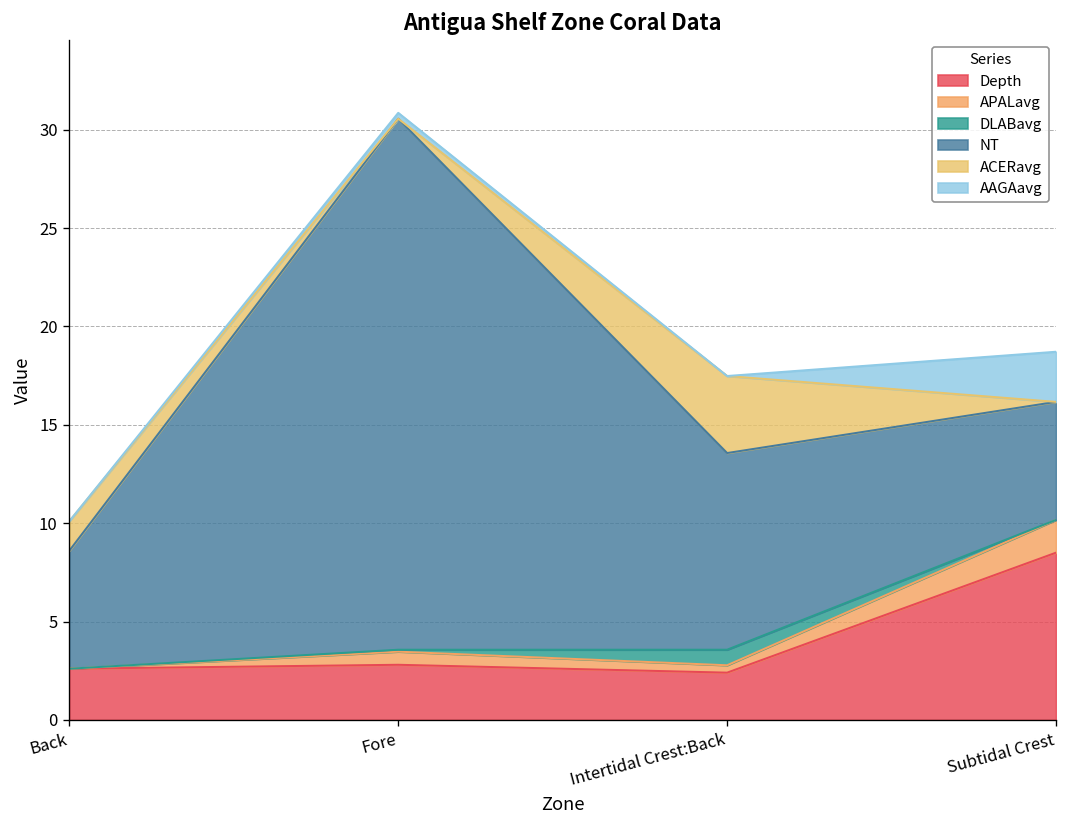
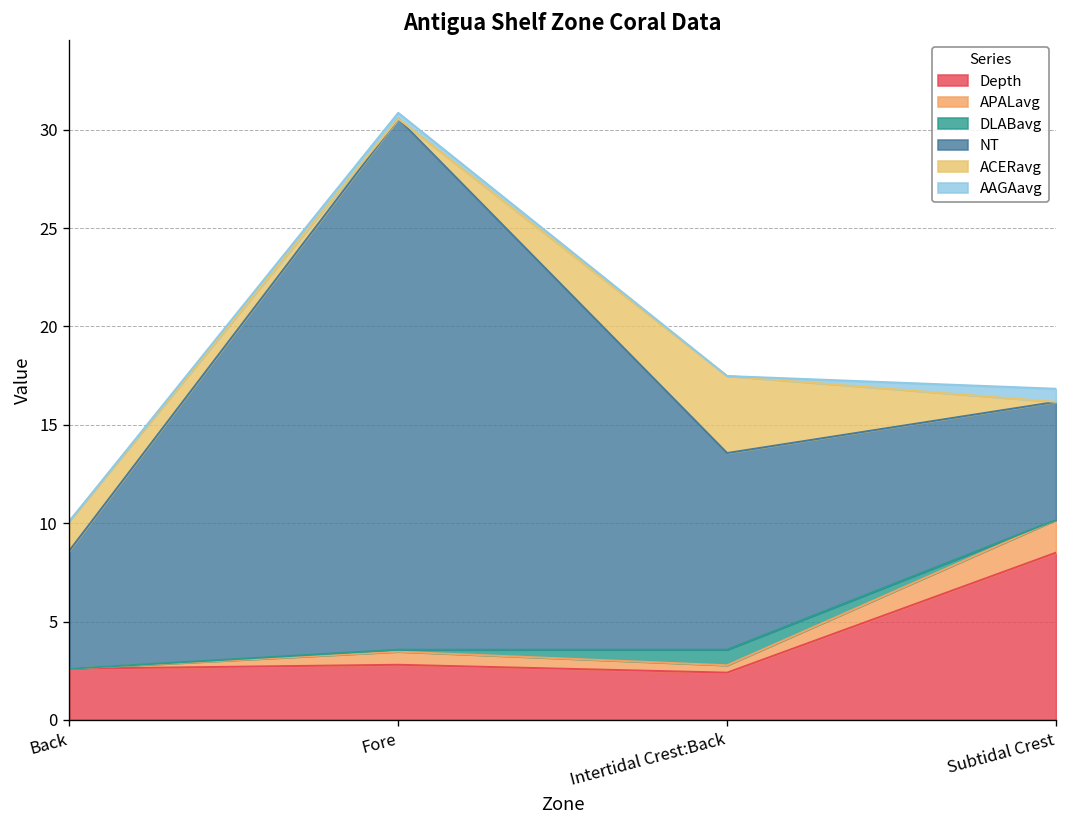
  {
    "Depth": {
      "Fore": 2.8,
      "Intertidal Crest:Back": 2.4,
      "Subtidal Crest": 8.5
    },
    "AAGAavg": {
      "Fore": 0.3,
-     "Subtidal Crest": 2.5
+     "Subtidal Crest": 0.7
    }
  }
